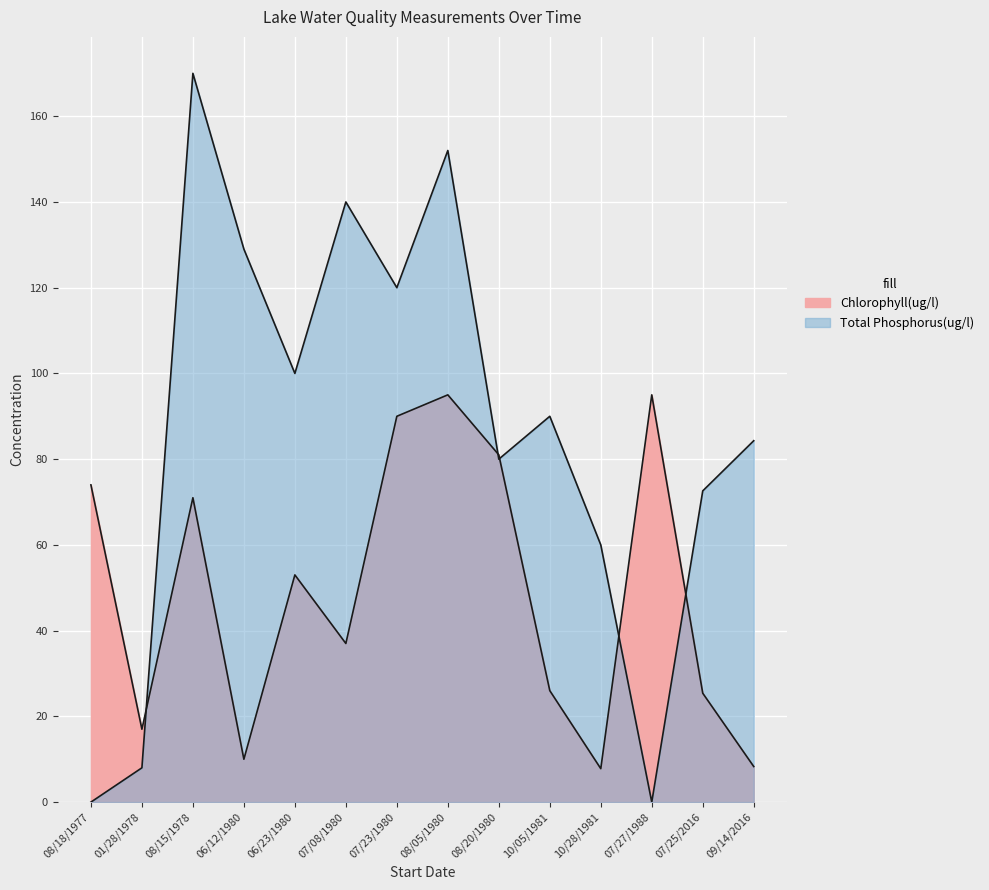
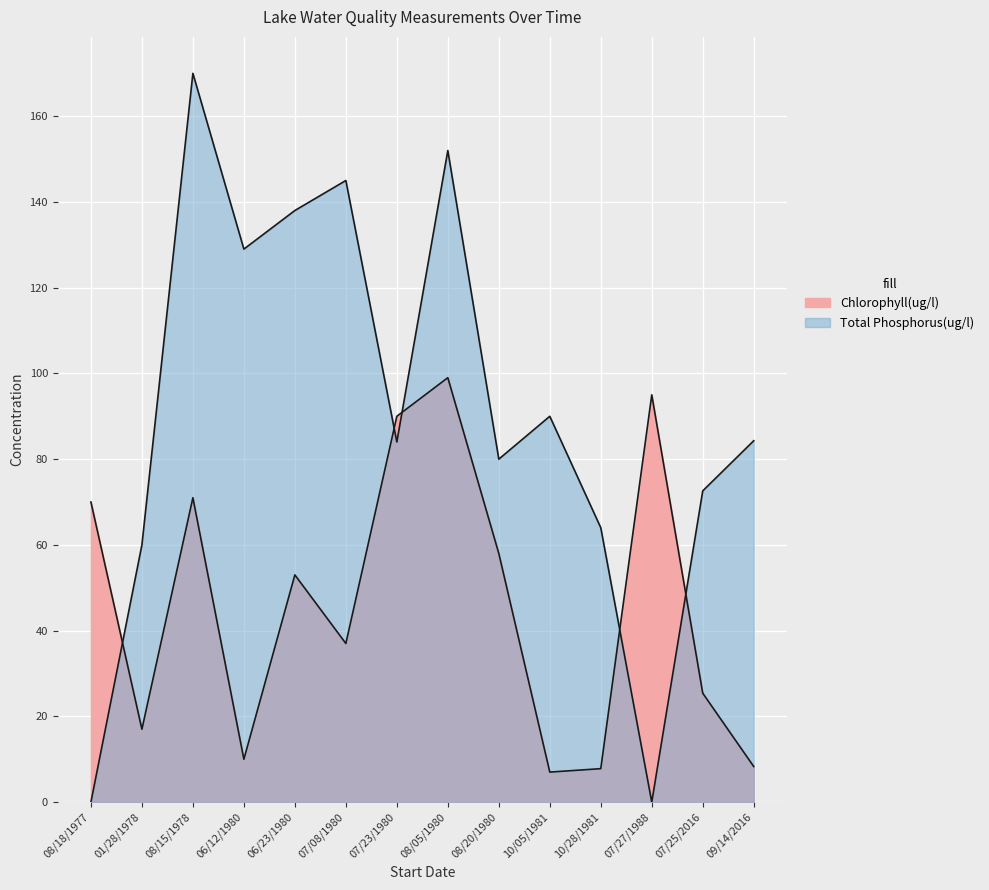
  {
    "Chlorophyll(ug/l)": {
-     "08/18/1977": 74,
+     "08/18/1977": 70,
      "01/28/1978": 17,
      "08/15/1978": 71,
      "06/12/1980": 10,
      "06/23/1980": 53,
      "07/08/1980": 37,
      "07/23/1980": 90,
-     "08/05/1980": 95,
-     "08/20/1980": 81,
-     "10/05/1981": 26,
+     "08/05/1980": 99,
+     "08/20/1980": 58,
+     "10/05/1981": 7,
      "10/28/1981": 8,
      "07/27/1988": 95,
      "07/25/2016": 25,
      "09/14/2016": 8
    },
    "Total Phosphorus(ug/l)": {
      "08/18/1977": 0,
-     "01/28/1978": 8,
+     "01/28/1978": 60,
      "08/15/1978": 170,
      "06/12/1980": 129,
-     "06/23/1980": 100,
-     "07/08/1980": 140,
-     "07/23/1980": 120,
+     "06/23/1980": 138,
+     "07/08/1980": 145,
+     "07/23/1980": 84,
      "08/05/1980": 152,
      "08/20/1980": 80,
      "10/05/1981": 90,
-     "10/28/1981": 60,
+     "10/28/1981": 64,
      "07/27/1988": 0,
      "07/25/2016": 73,
      "09/14/2016": 84
    }
  }
